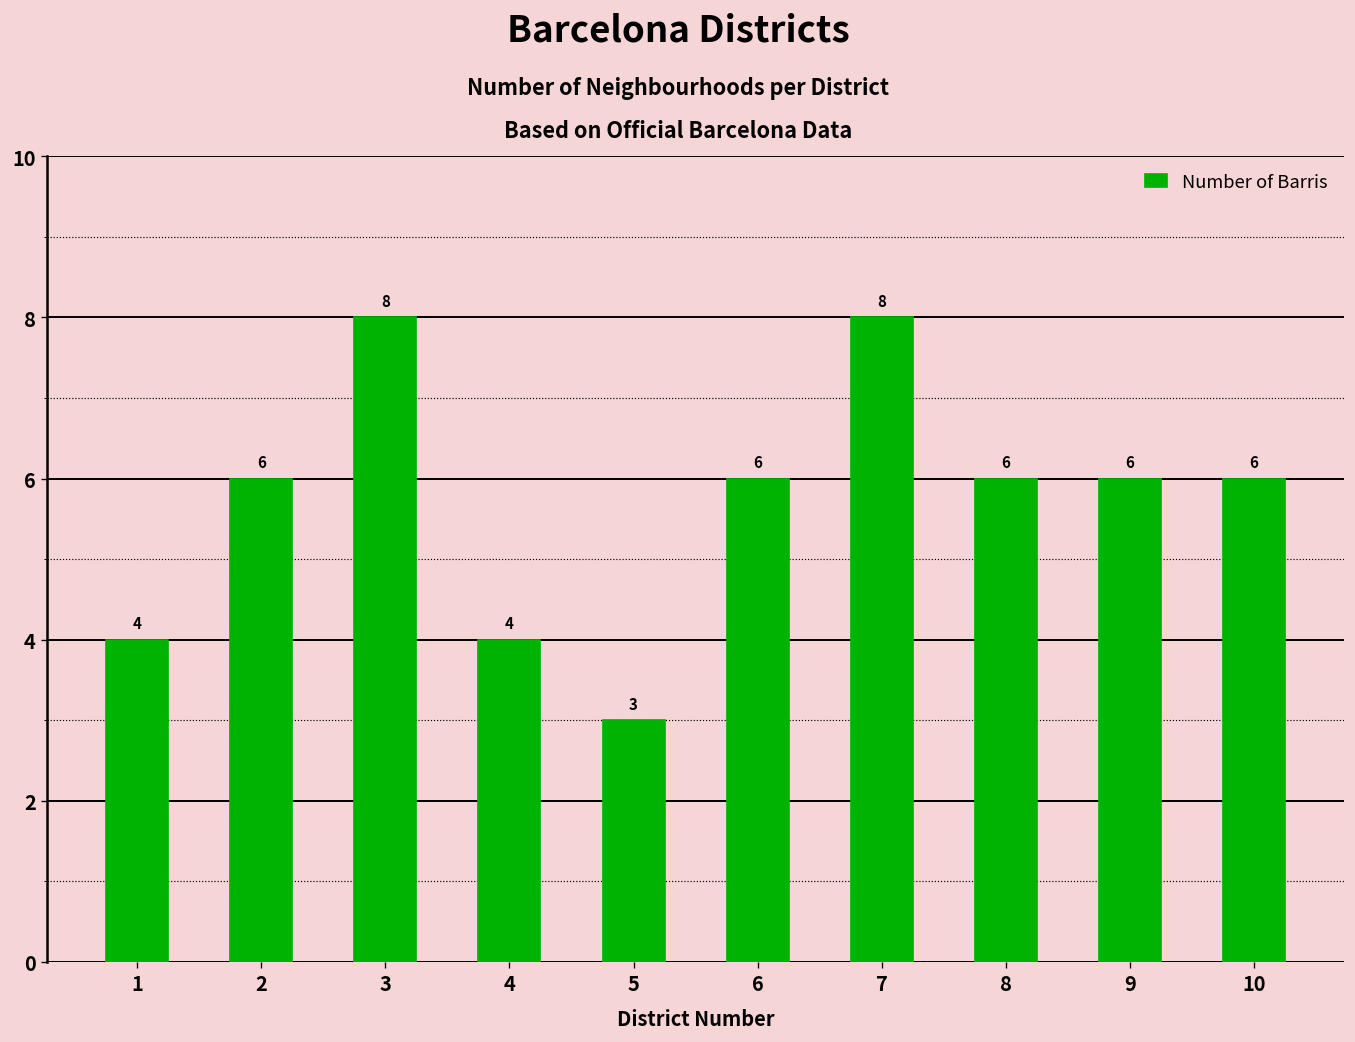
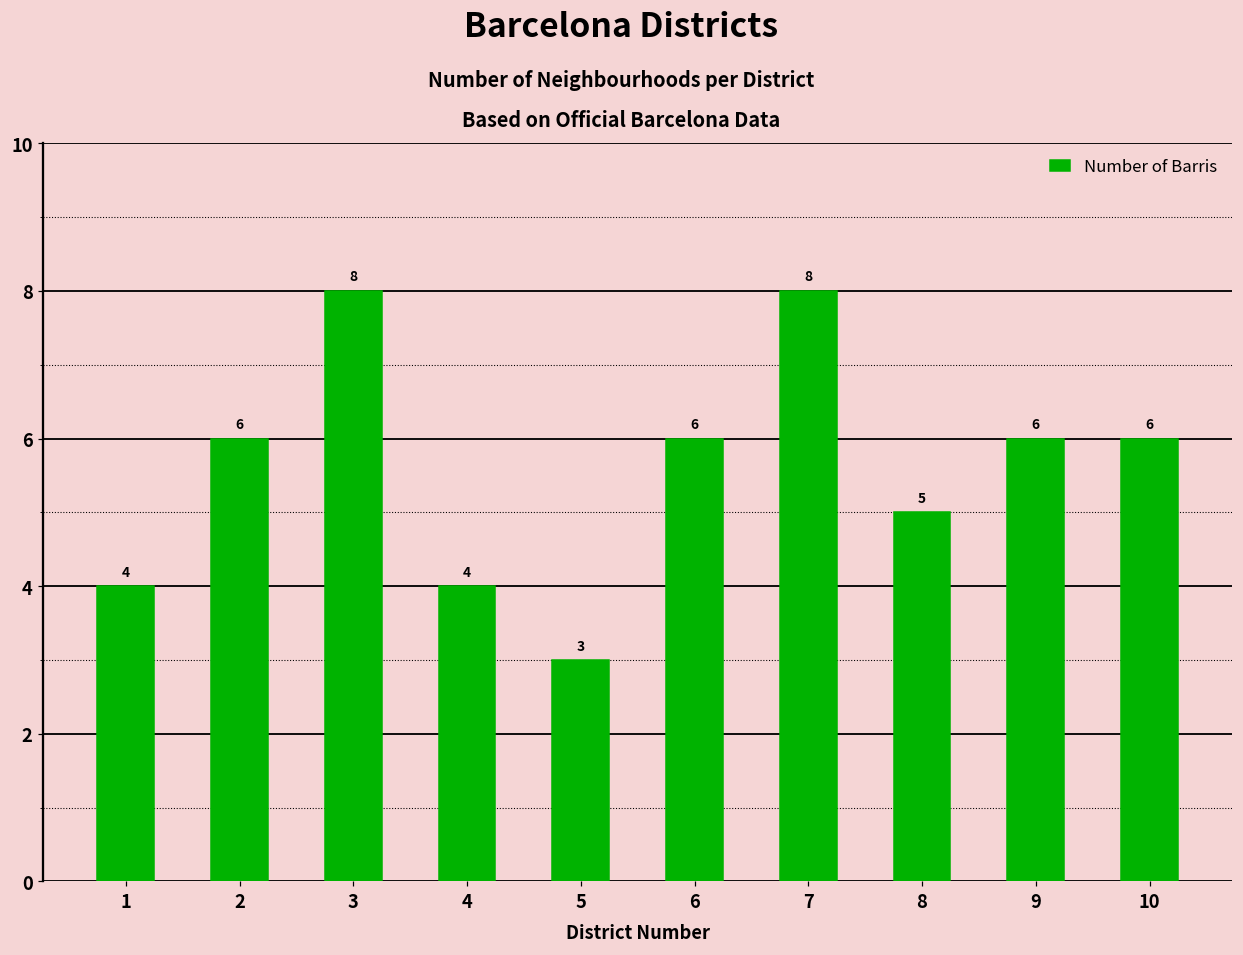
  {
    "1": 4,
    "2": 6,
    "3": 8,
    "4": 4,
    "5": 3,
    "6": 6,
    "7": 8,
-   "8": 6,
+   "8": 5,
    "9": 6,
    "10": 6
  }
